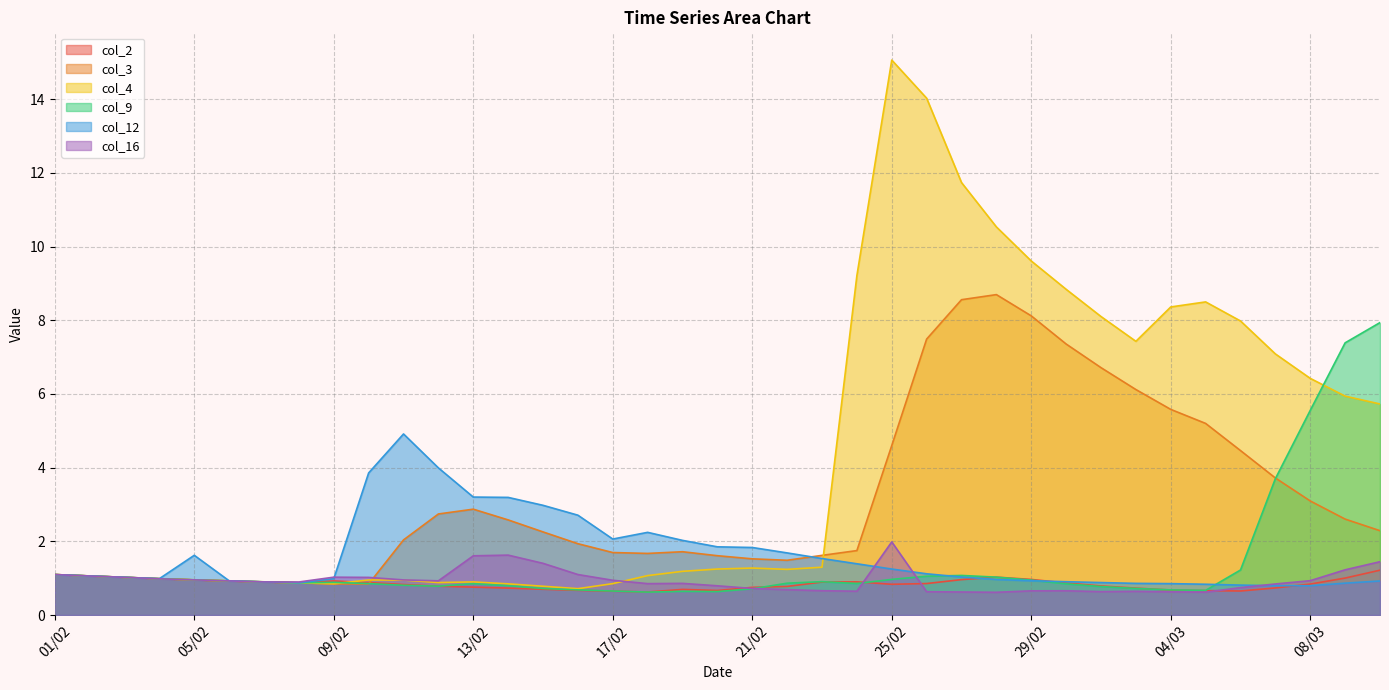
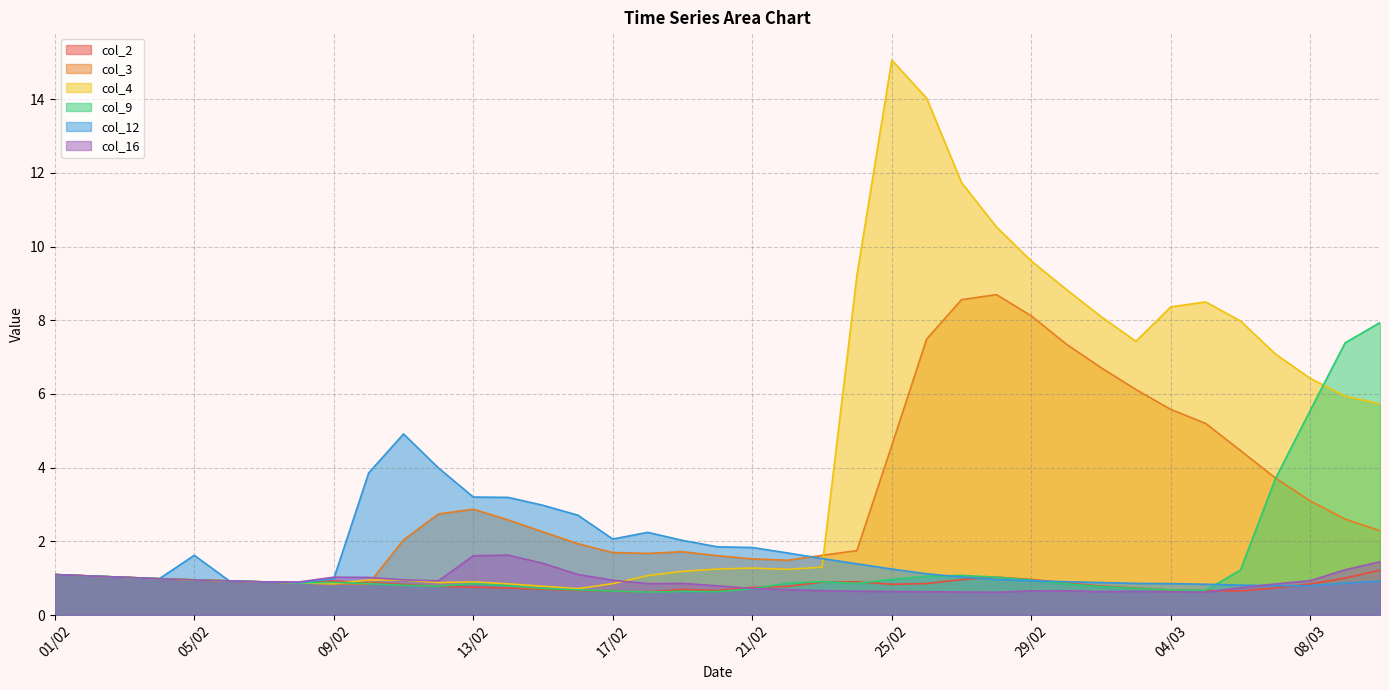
  {
    "col_9": {
      "25/02": 1.0,
      "08/03": 5.6
    },
    "col_12": {
      "05/02": 1.6,
      "13/02": 3.2,
      "17/02": 2.1,
      "21/02": 1.8,
      "25/02": 1.2,
      "04/03": 0.9
    },
    "col_16": {
      "13/02": 1.6,
      "17/02": 0.9,
-     "25/02": 2.0,
+     "25/02": 0.6,
      "29/02": 0.7,
      "08/03": 0.9
    }
  }
